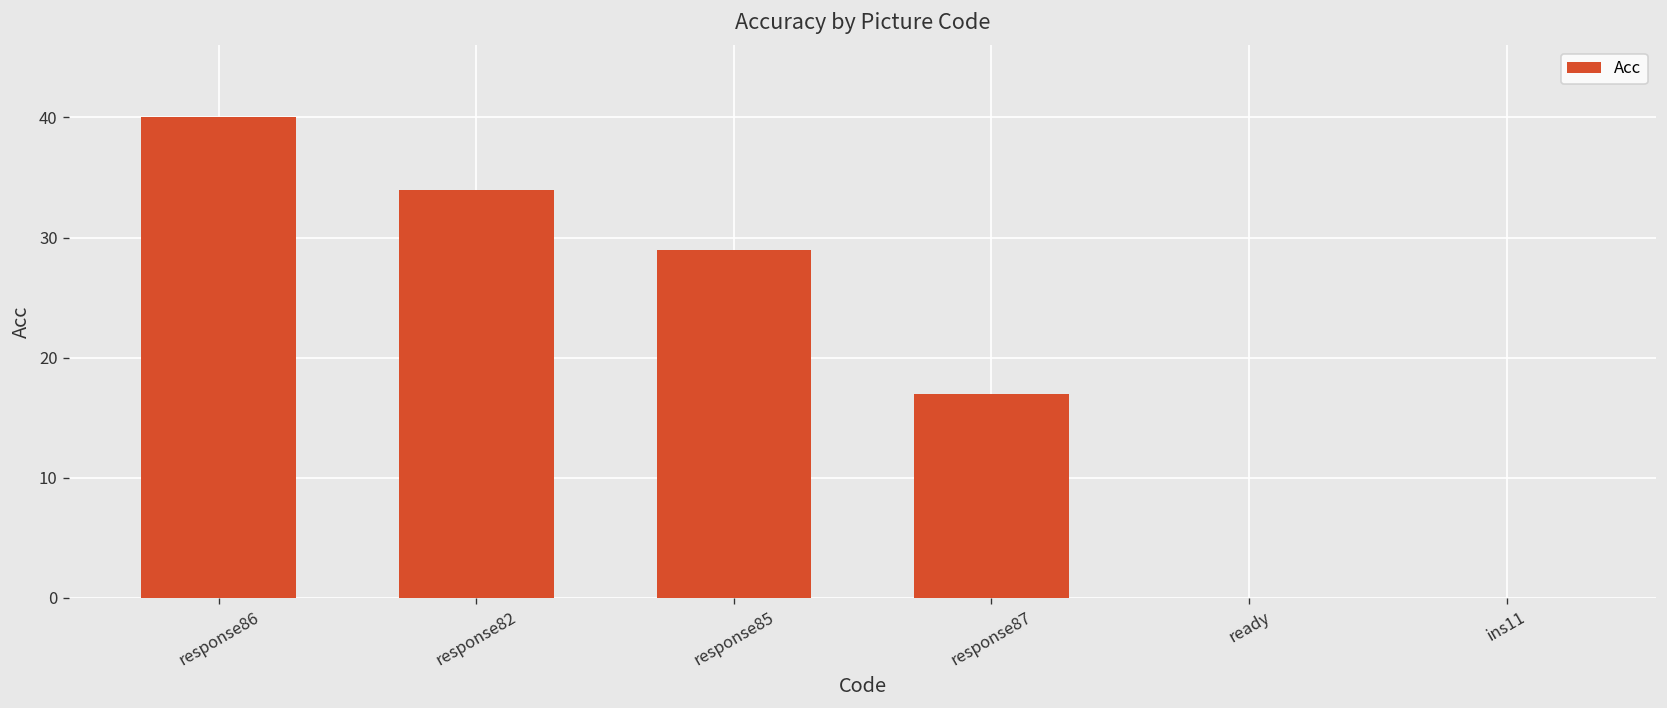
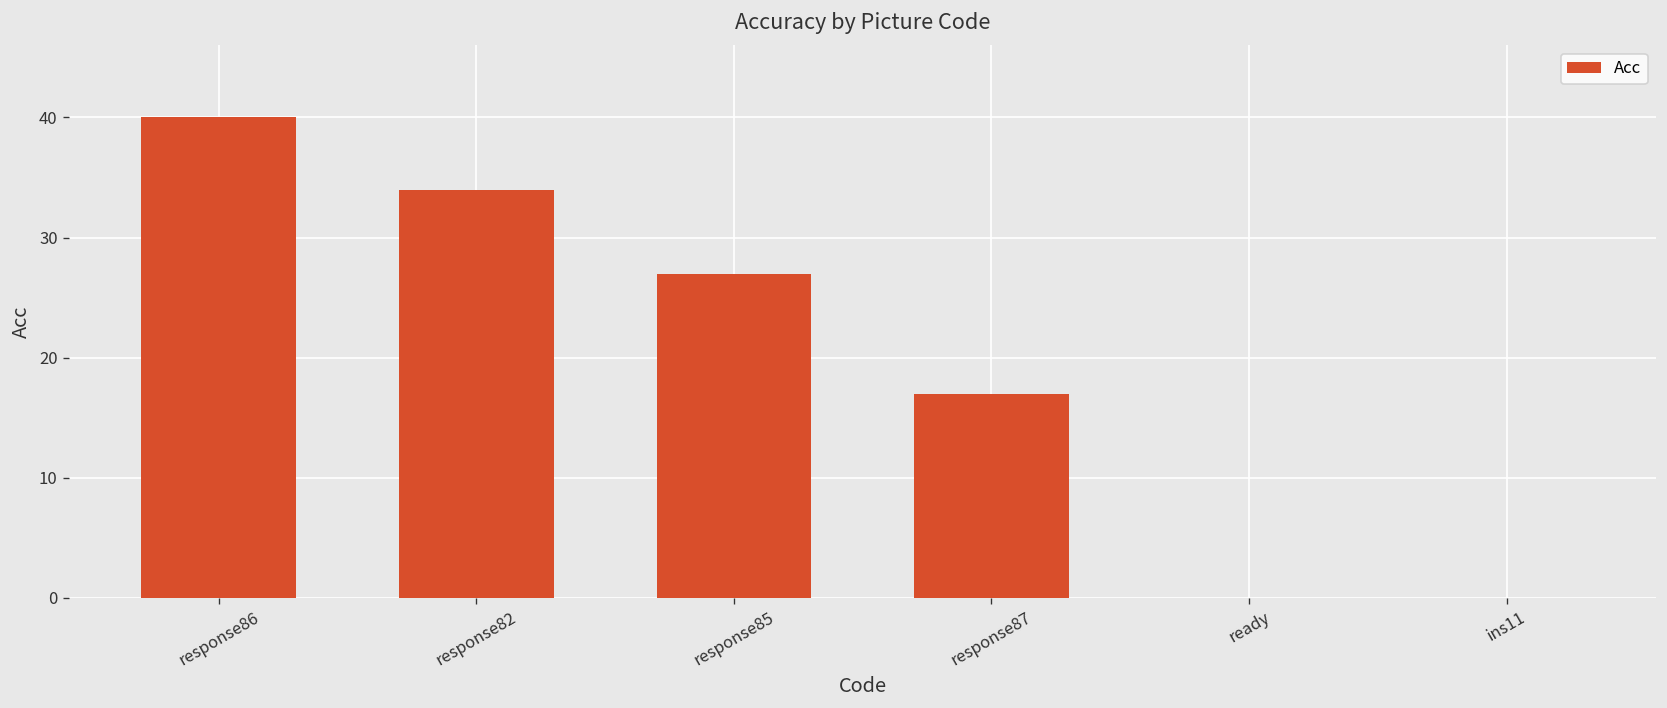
  {
    "response86": 40,
    "response82": 34,
-   "response85": 29,
+   "response85": 27,
    "response87": 17,
    "ready": 0,
    "ins11": 0
  }
